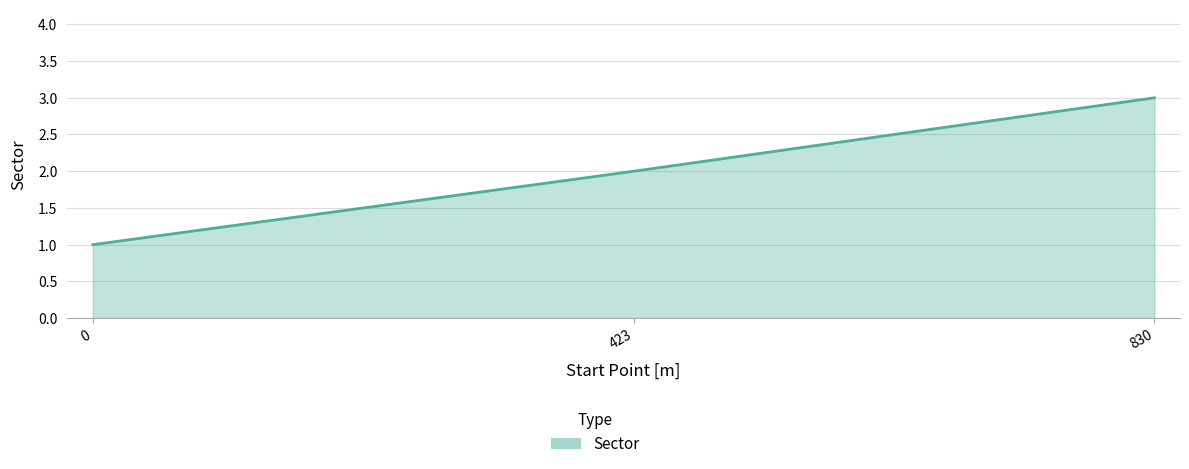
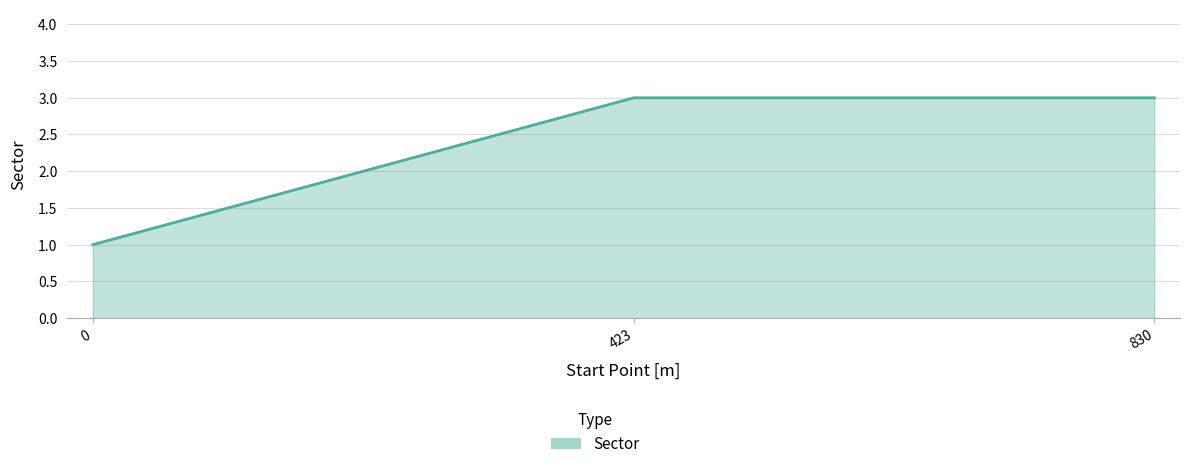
  {
    "0": 1,
-   "423": 2,
+   "423": 3,
    "830": 3
  }
